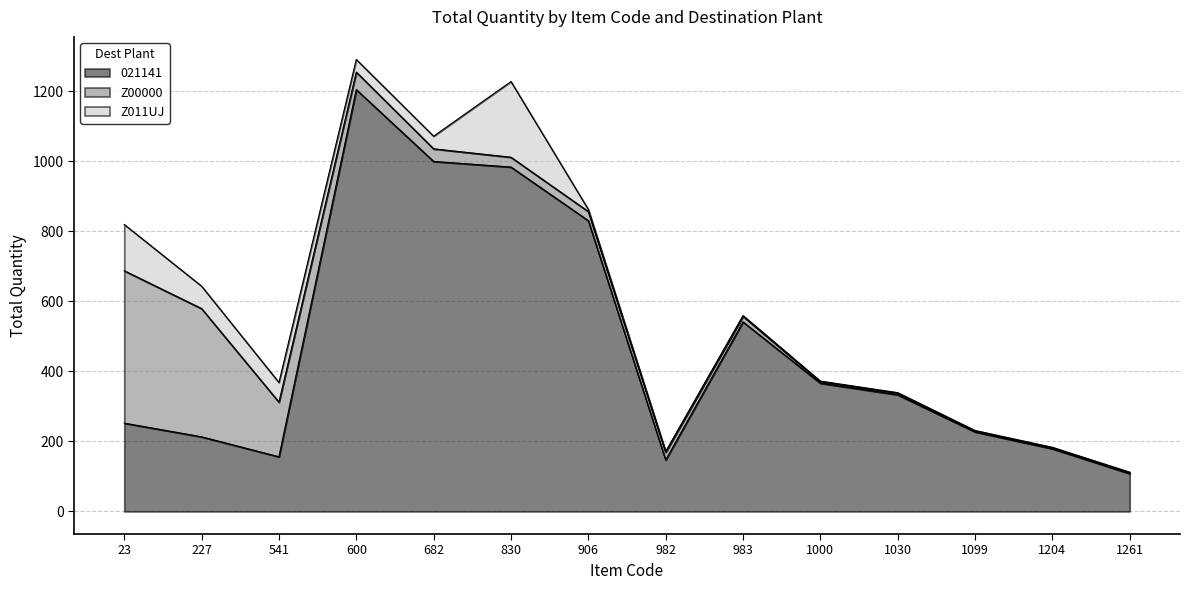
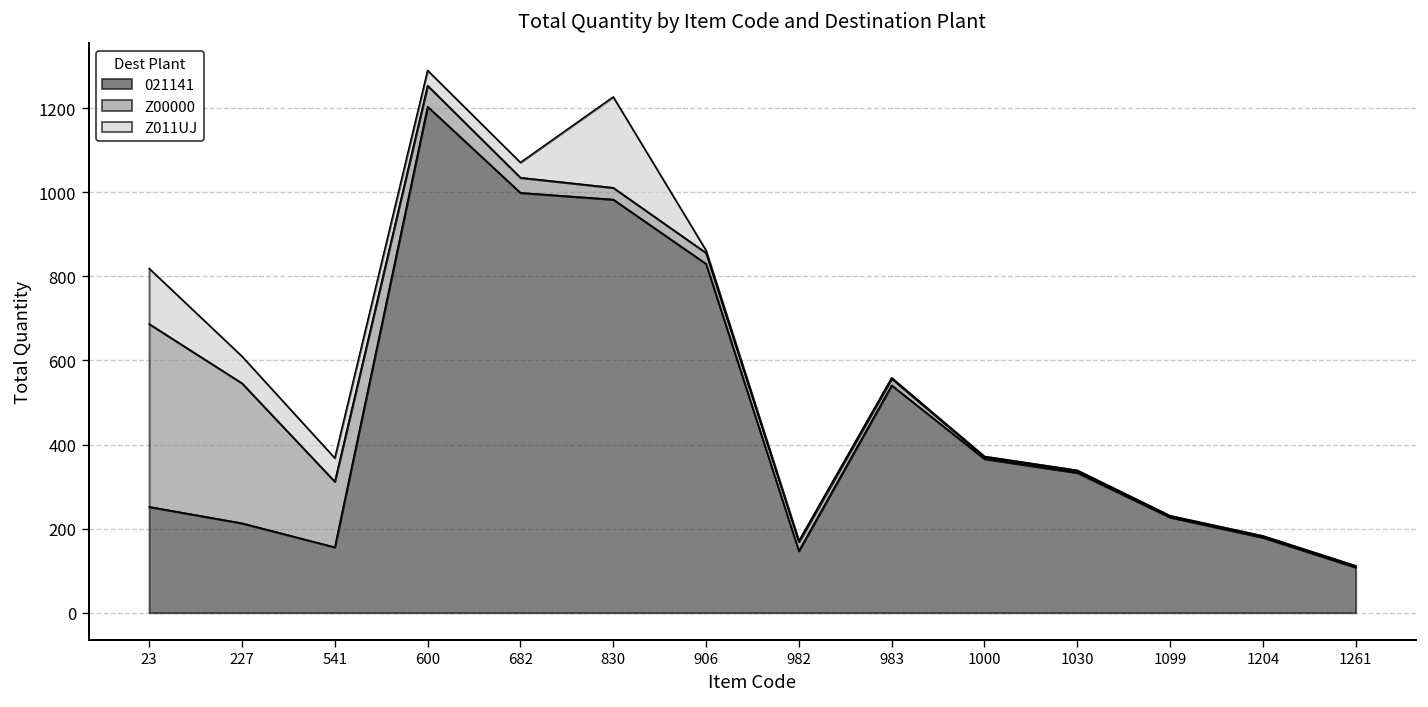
  {
    "021141": {
      "23": 250,
      "227": 210,
      "541": 160,
      "600": 1200,
      "682": 1000,
      "830": 980,
      "906": 830,
      "982": 150,
      "983": 540
    },
    "Z00000": {
      "23": 440,
-     "227": 370,
+     "227": 330,
      "541": 160,
      "600": 50,
      "682": 40,
      "830": 30
    },
    "Z011UJ": {
      "23": 130,
      "227": 60,
      "541": 60,
      "600": 40,
      "682": 40,
      "830": 220
    }
  }
